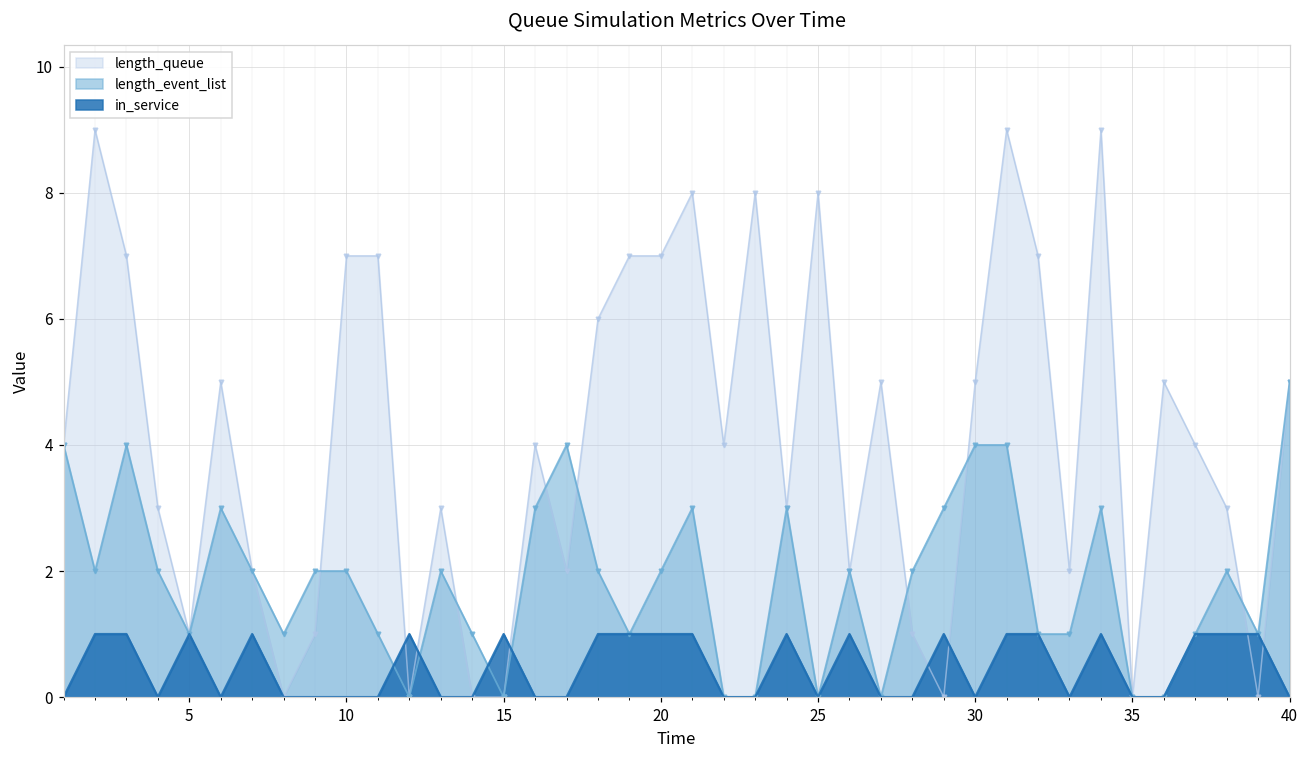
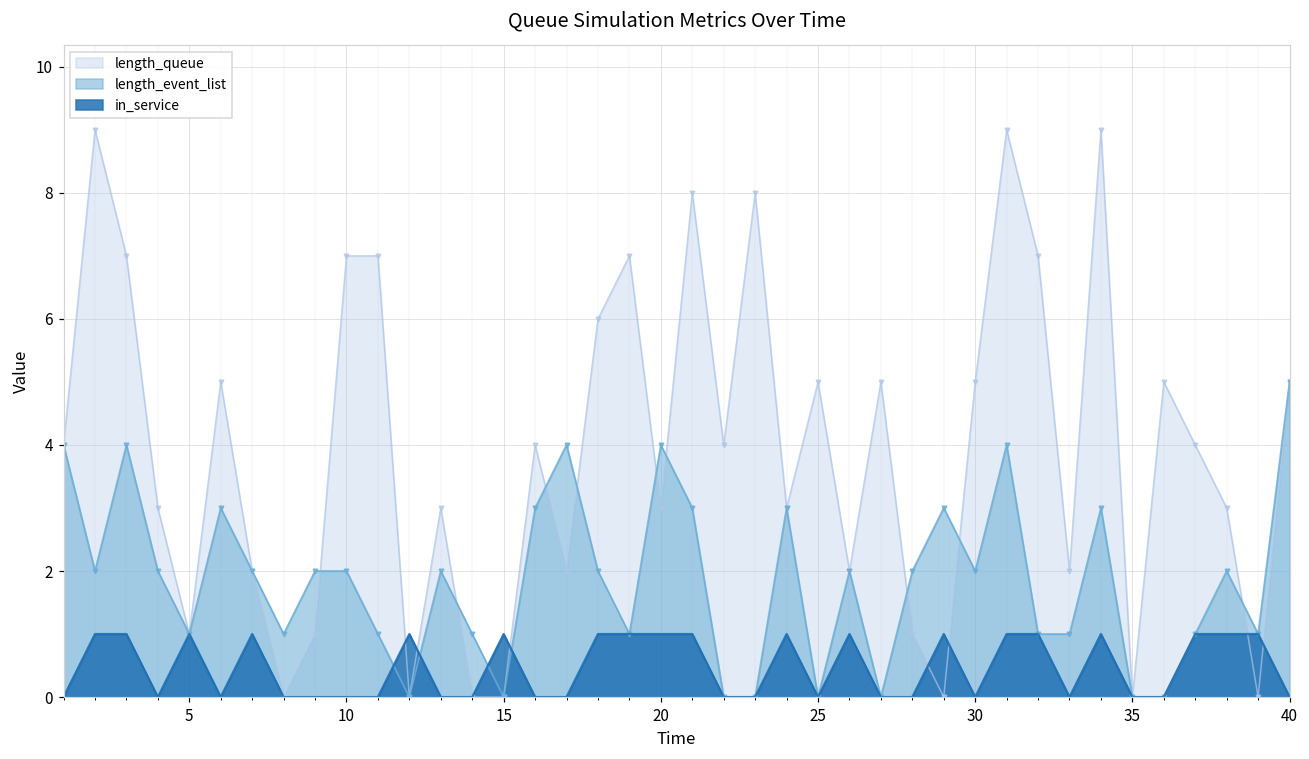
  {
    "length_queue": {
      "10": 7,
-     "20": 7,
-     "25": 8,
+     "20": 3,
+     "25": 5,
      "30": 5
    },
    "length_event_list": {
      "10": 2,
-     "20": 2,
-     "30": 4
+     "20": 4,
+     "30": 2
    },
    "in_service": {
      "10": 0,
      "15": 1,
      "20": 1,
      "30": 0,
      "40": 0
    }
  }
